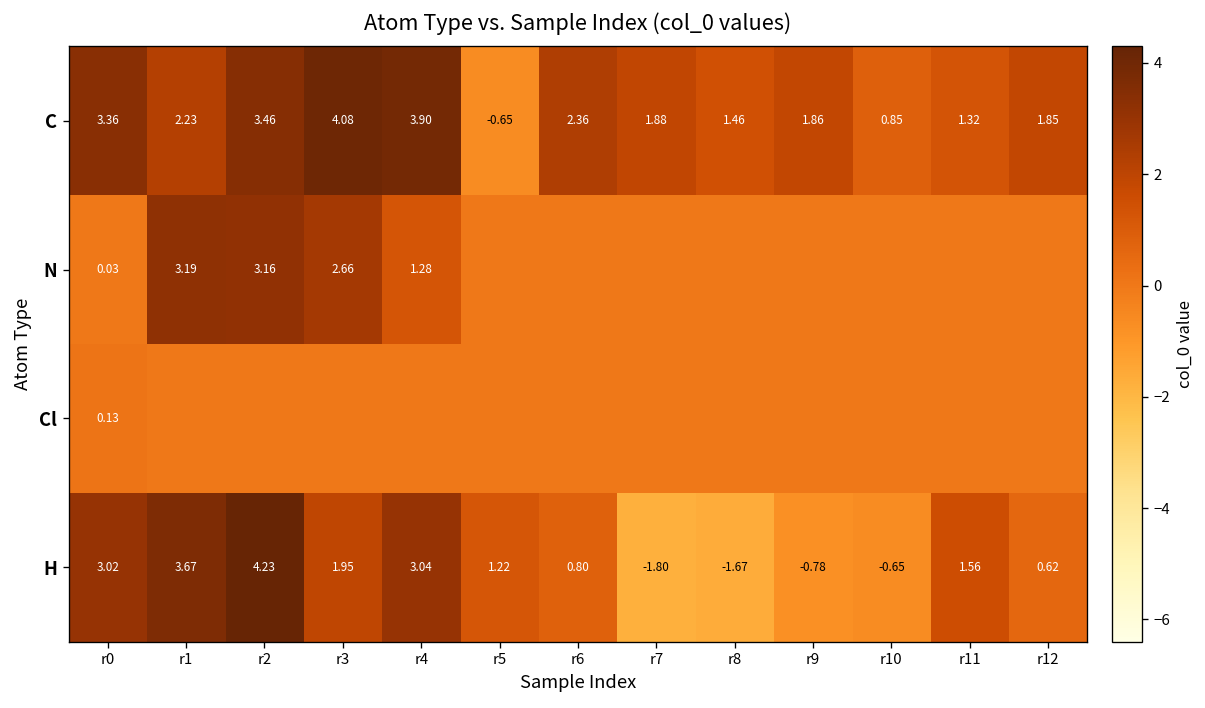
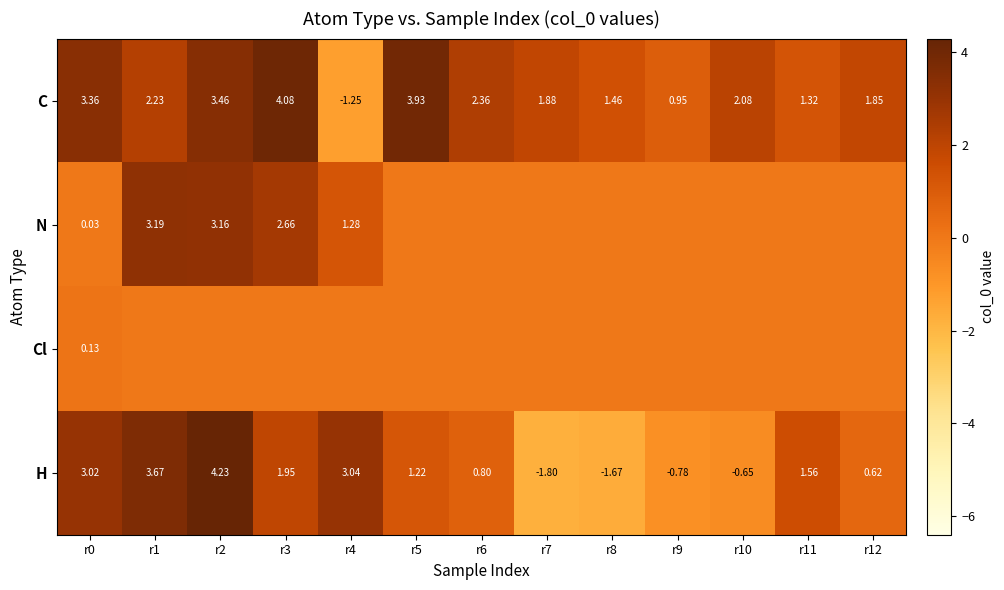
  {
    "C": {
      "r0": 3.36,
      "r1": 2.23,
      "r2": 3.46,
      "r3": 4.08,
-     "r4": 3.90,
-     "r5": -0.65,
+     "r4": -1.25,
+     "r5": 3.93,
      "r6": 2.36,
      "r7": 1.88,
      "r8": 1.46,
-     "r9": 1.86,
-     "r10": 0.85,
+     "r9": 0.95,
+     "r10": 2.08,
      "r11": 1.32,
      "r12": 1.85
    },
    "N": {
      "r0": 0.03,
      "r1": 3.19,
      "r2": 3.16,
      "r3": 2.66,
      "r4": 1.28
    },
    "Cl": {
      "r0": 0.13
    },
    "H": {
      "r0": 3.02,
      "r1": 3.67,
      "r2": 4.23,
      "r3": 1.95,
      "r4": 3.04,
      "r5": 1.22,
      "r6": 0.80,
      "r7": -1.80,
      "r8": -1.67,
      "r9": -0.78,
      "r10": -0.65,
      "r11": 1.56,
      "r12": 0.62
    }
  }
